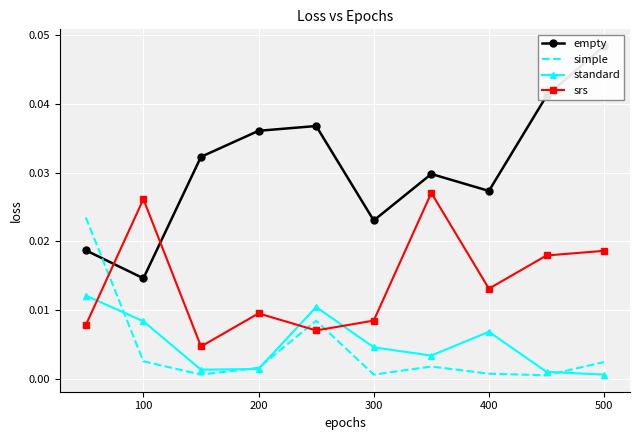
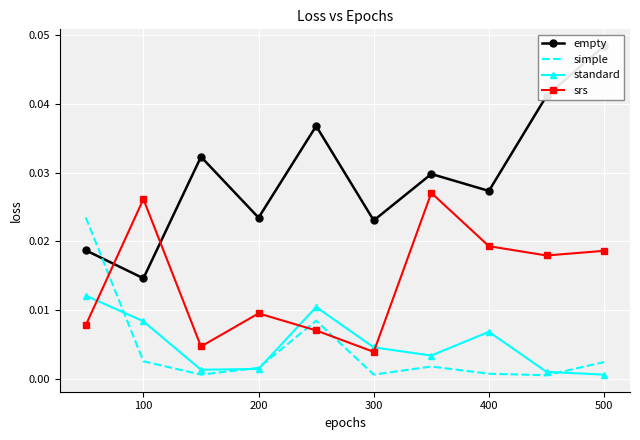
  {
    "empty": {
      "100": 0.015,
-     "200": 0.036,
+     "200": 0.023,
      "300": 0.023,
      "400": 0.027
    },
    "srs": {
      "100": 0.026,
      "200": 0.010,
-     "300": 0.008,
-     "400": 0.013,
+     "300": 0.004,
+     "400": 0.019,
      "500": 0.019
    }
  }
